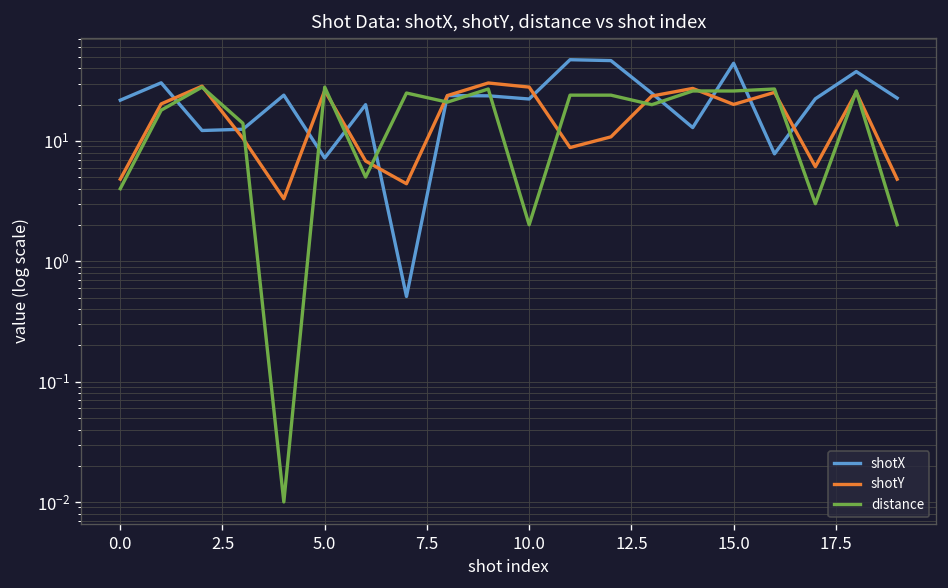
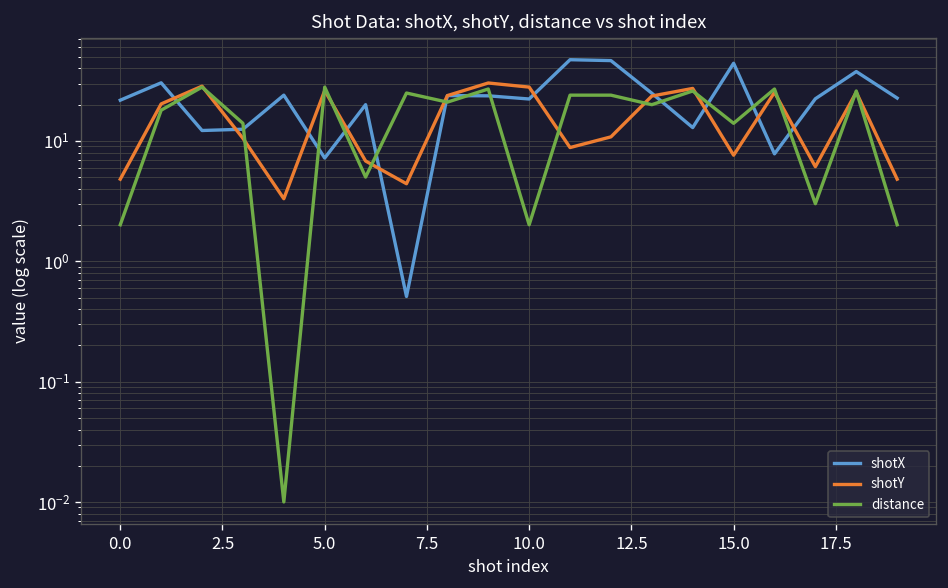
  {
    "shotX": {
      "0.0": 22,
      "5.0": 7,
      "10.0": 22,
      "15.0": 40
    },
    "shotY": {
      "0.0": 5,
      "5.0": 26,
      "10.0": 28,
-     "15.0": 20
+     "15.0": 8
    },
    "distance": {
-     "0.0": 4.0,
+     "0.0": 2.0,
      "5.0": 28,
      "10.0": 2.0,
-     "15.0": 26
+     "15.0": 14
    }
  }
